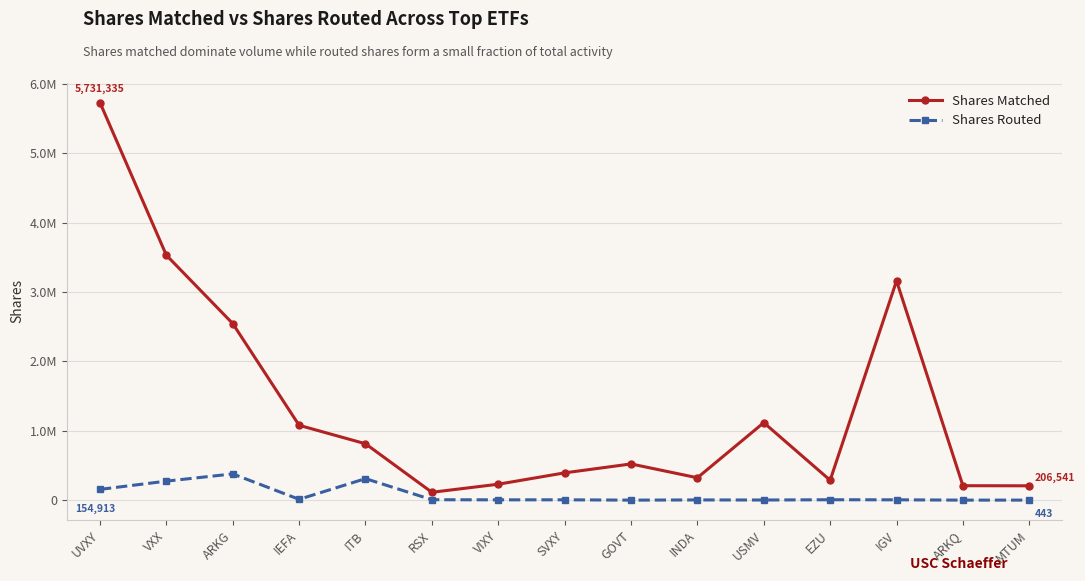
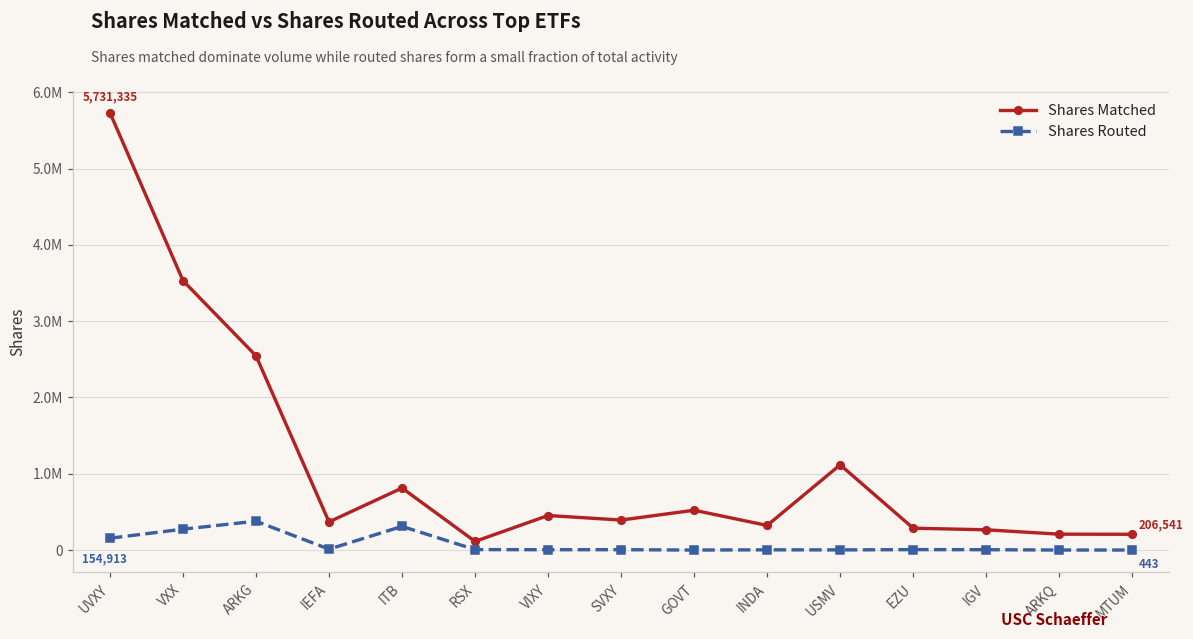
  {
    "Shares Matched": {
      "VXX": "3500000",
      "ARKG": "2500000",
-     "IEFA": "1100000",
+     "IEFA": "400000",
      "ITB": "800000",
      "RSX": "100000",
-     "VIXY": "200000",
+     "VIXY": "500000",
      "SVXY": "400000",
      "GOVT": "500000",
      "INDA": "300000",
      "USMV": "1100000",
      "EZU": "300000",
-     "IGV": "3200000",
+     "IGV": "300000",
      "ARKQ": "200000"
    },
    "Shares Routed": {
      "UVXY": "154,913",
      "MTUM": "443"
    }
  }
